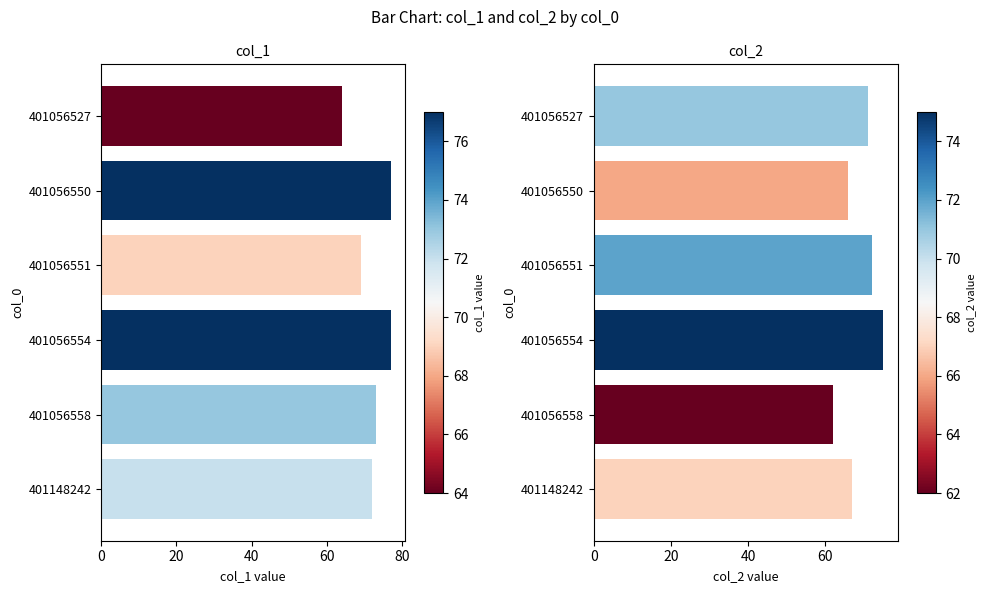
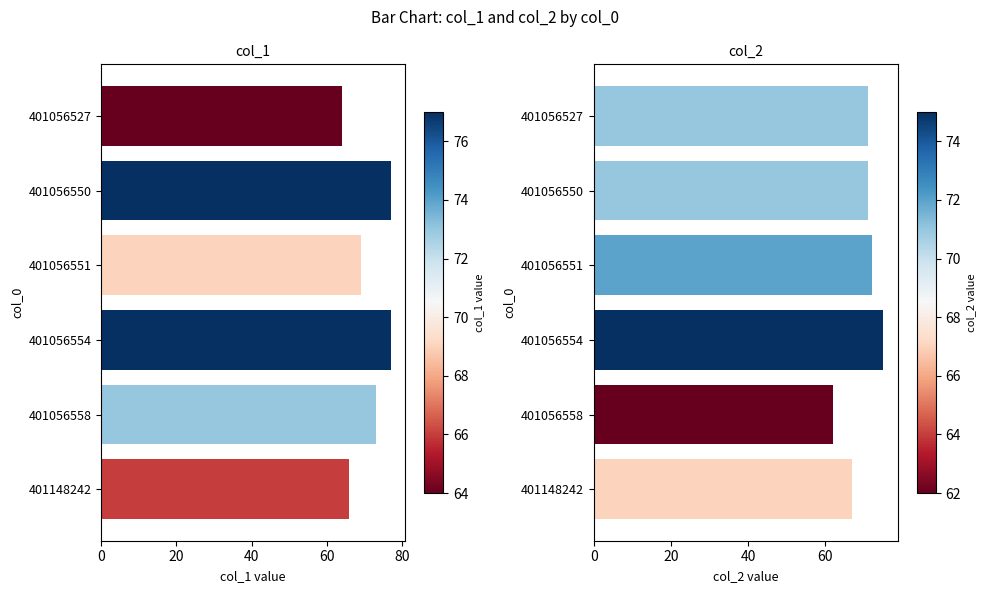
  {
    "col_1": {
      "401056527": 64,
      "401056550": 77,
      "401056551": 69,
      "401056554": 77,
      "401056558": 73,
-     "401148242": 72
+     "401148242": 66
    },
    "col_2": {
      "401056527": 71,
-     "401056550": 66,
+     "401056550": 71,
      "401056551": 72,
      "401056554": 75,
      "401056558": 62,
      "401148242": 67
    }
  }
